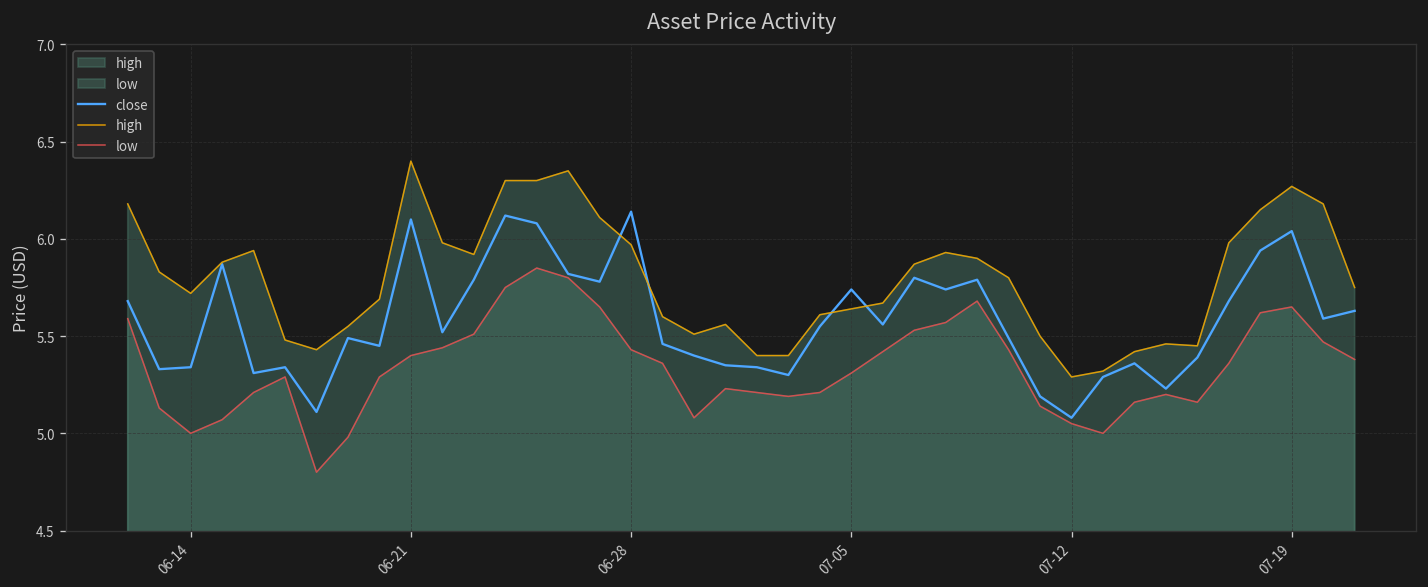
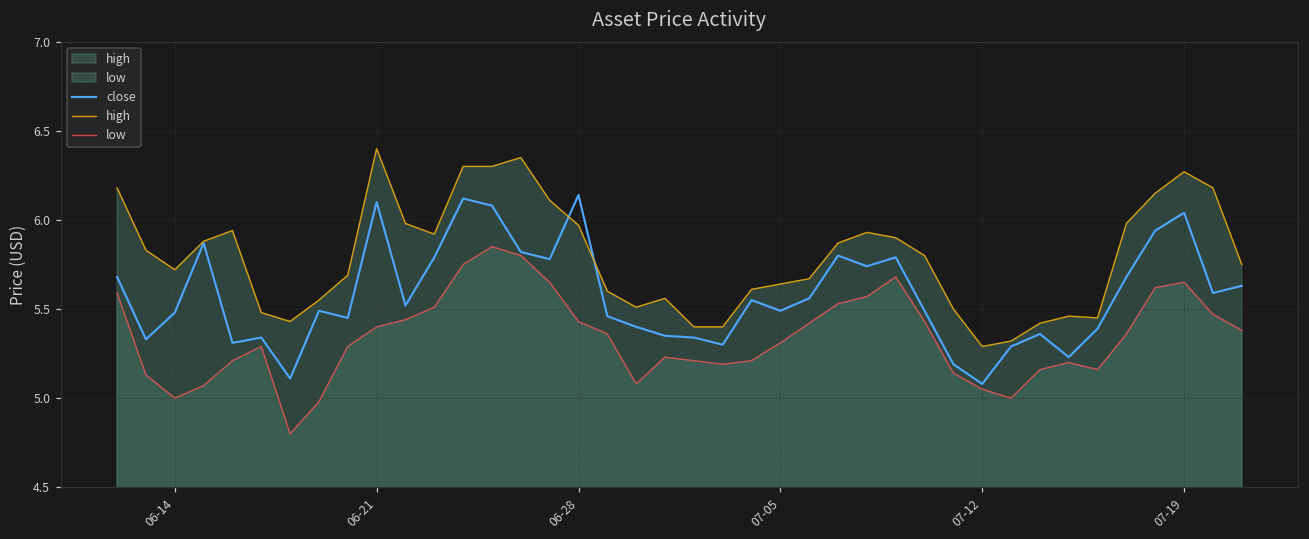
  {
    "close": {
-     "06-14": 5.34,
+     "06-14": 5.48,
      "06-21": 6.10,
      "06-28": 6.14,
-     "07-05": 5.74,
+     "07-05": 5.49,
      "07-12": 5.08,
      "07-19": 6.04
    }
  }
